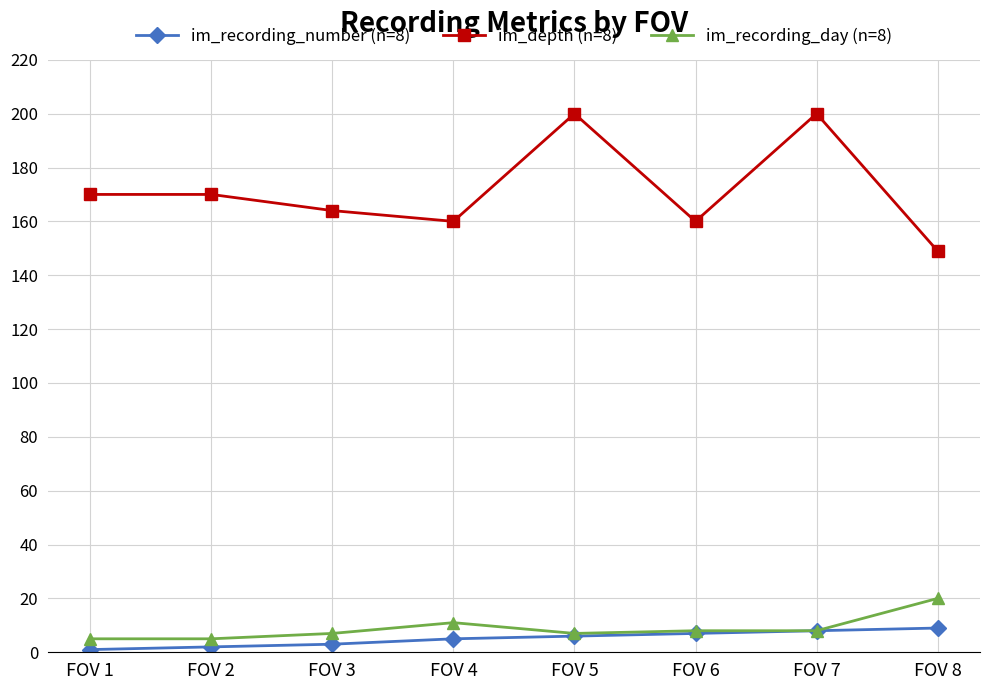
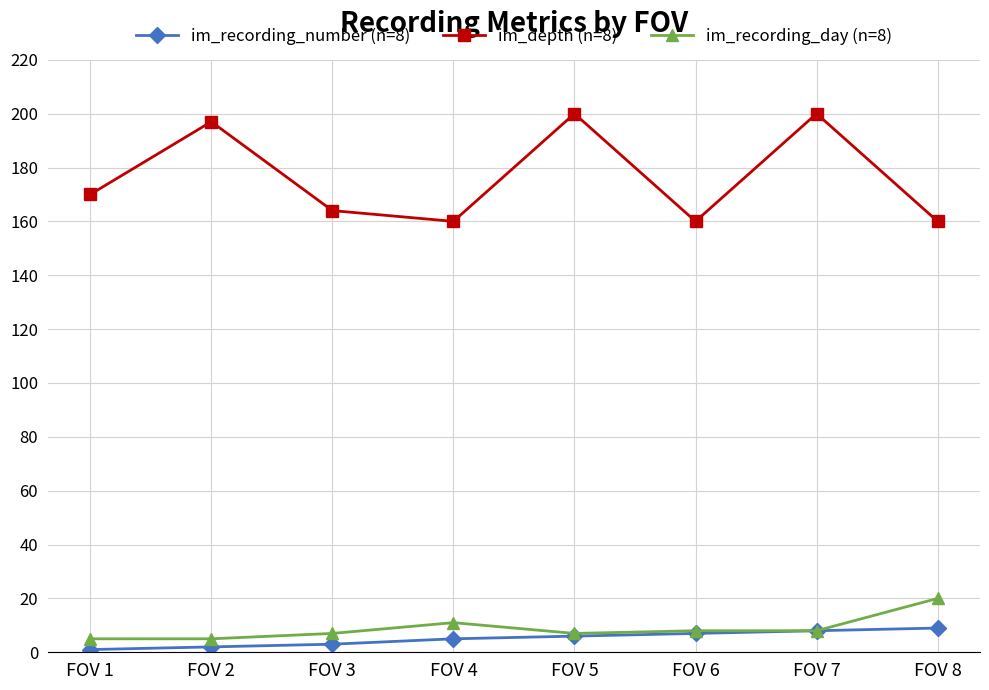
  {
    "im_recording_number (n=8)": {
      "FOV 1": 1,
      "FOV 2": 2,
      "FOV 3": 3,
      "FOV 4": 5,
      "FOV 5": 6,
      "FOV 6": 7,
      "FOV 8": 9
    },
    "im_depth (n=8)": {
      "FOV 1": 170,
-     "FOV 2": 170,
+     "FOV 2": 197,
      "FOV 3": 164,
      "FOV 4": 160,
      "FOV 5": 200,
      "FOV 6": 160,
      "FOV 7": 200,
-     "FOV 8": 149
+     "FOV 8": 160
    },
    "im_recording_day (n=8)": {
      "FOV 1": 5,
      "FOV 2": 5,
      "FOV 3": 7,
      "FOV 4": 11,
      "FOV 5": 7,
      "FOV 6": 8,
      "FOV 8": 20
    }
  }
